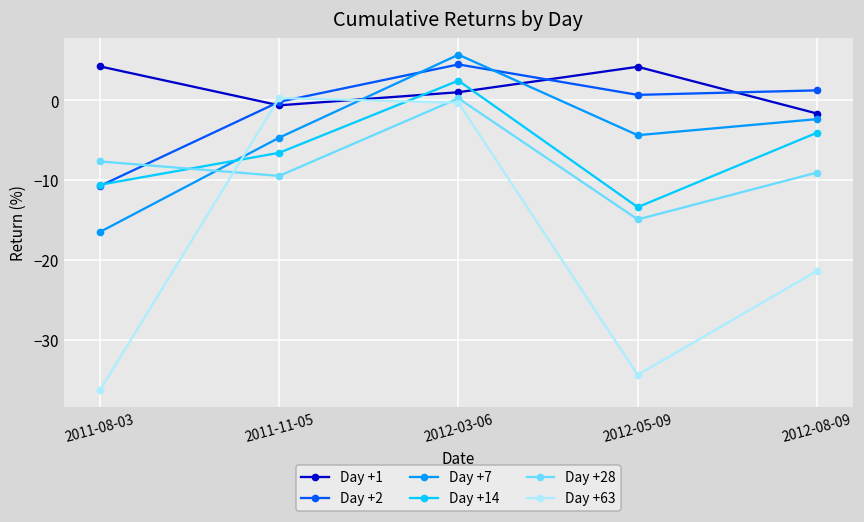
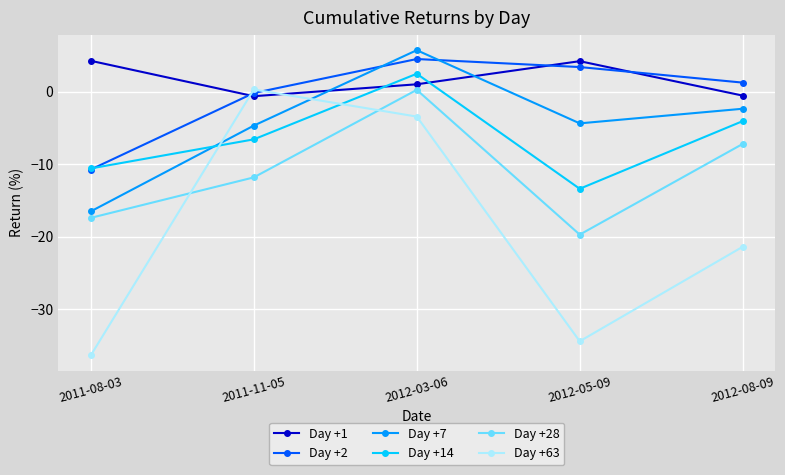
  {
    "Day +1": {
      "2011-08-03": 4,
      "2011-11-05": -1,
      "2012-03-06": 1,
      "2012-05-09": 4,
-     "2012-08-09": -2
+     "2012-08-09": -1
    },
    "Day +2": {
      "2011-11-05": 0,
      "2012-03-06": 5,
-     "2012-05-09": 1,
+     "2012-05-09": 3,
      "2012-08-09": 1
    },
    "Day +28": {
-     "2011-08-03": -8,
-     "2011-11-05": -9,
+     "2011-08-03": -17,
+     "2011-11-05": -12,
      "2012-03-06": 0,
-     "2012-05-09": -15,
-     "2012-08-09": -9
+     "2012-05-09": -20,
+     "2012-08-09": -7
    },
    "Day +63": {
      "2011-08-03": -36,
      "2011-11-05": 0,
-     "2012-03-06": 0,
+     "2012-03-06": -3,
      "2012-05-09": -34,
      "2012-08-09": -21
    }
  }
